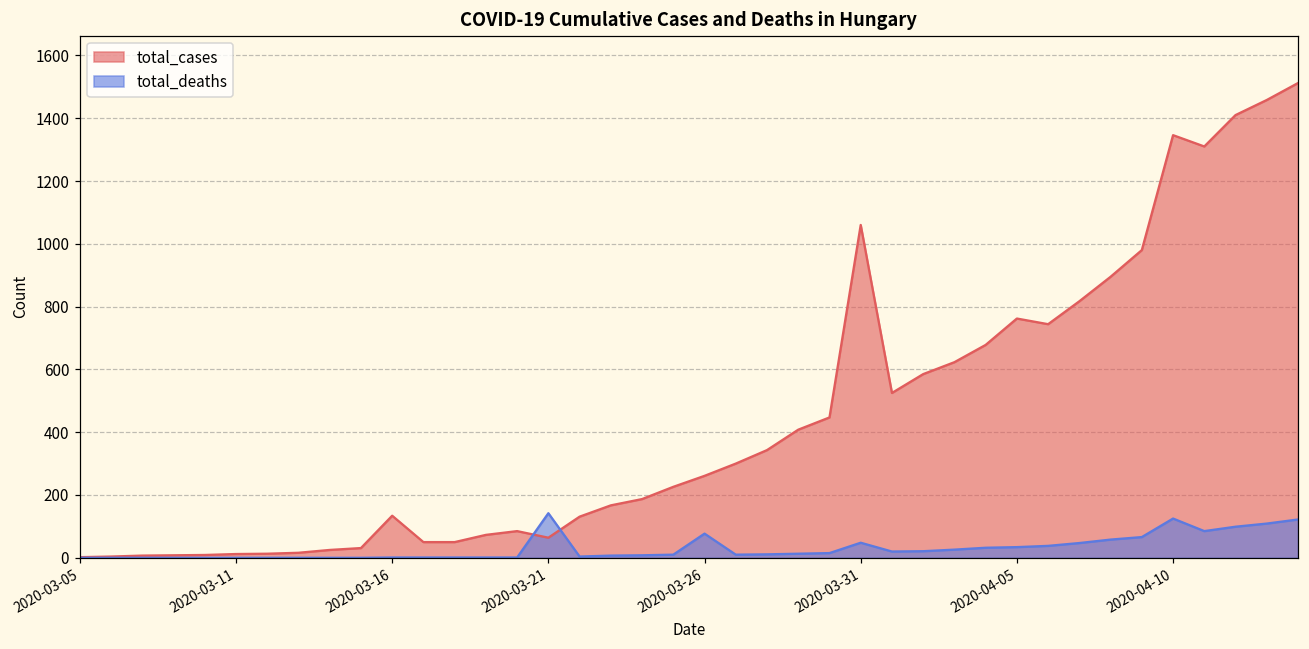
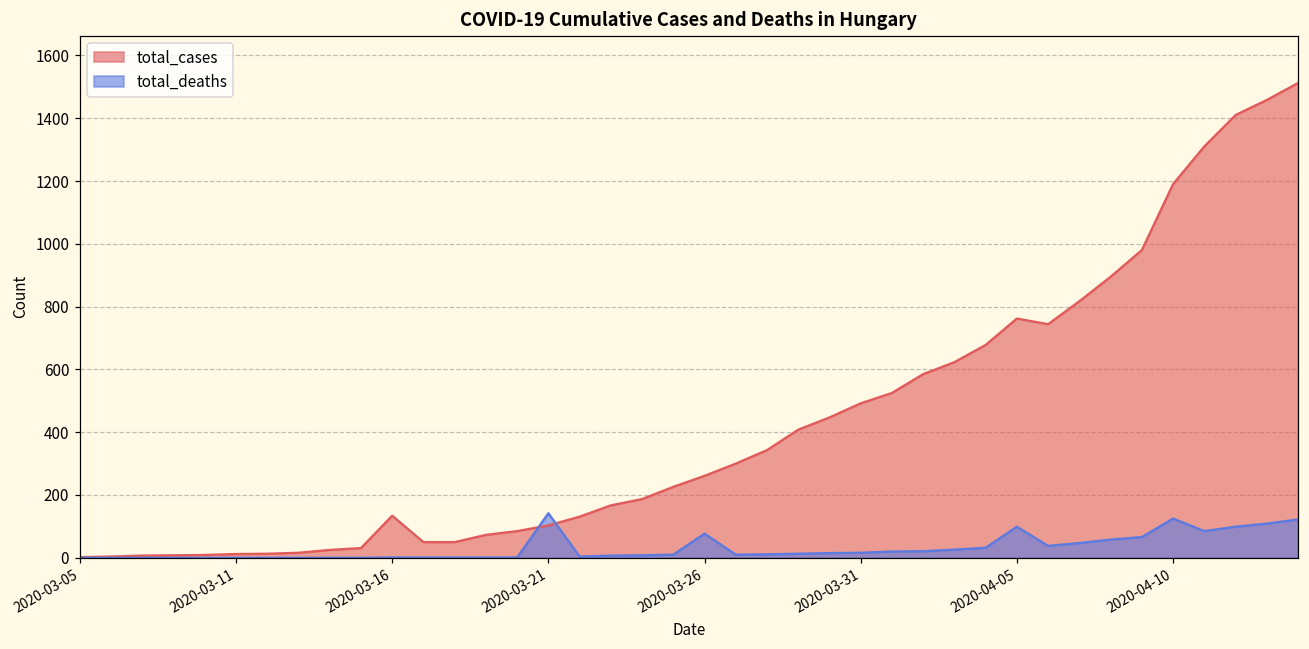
  {
    "total_cases": {
      "2020-03-11": 10,
      "2020-03-16": 130,
-     "2020-03-21": 60,
+     "2020-03-21": 100,
      "2020-03-26": 260,
-     "2020-03-31": 1060,
+     "2020-03-31": 490,
      "2020-04-05": 760,
-     "2020-04-10": 1350
+     "2020-04-10": 1190
    },
    "total_deaths": {
      "2020-03-11": 0,
      "2020-03-16": 0,
      "2020-03-21": 140,
      "2020-03-26": 80,
-     "2020-03-31": 50,
-     "2020-04-05": 30,
+     "2020-03-31": 20,
+     "2020-04-05": 100,
      "2020-04-10": 130
    }
  }
